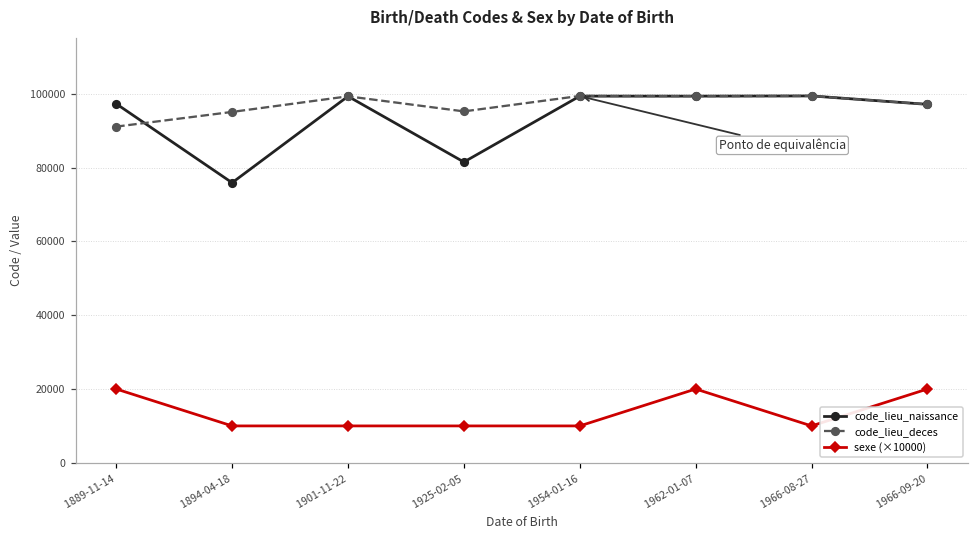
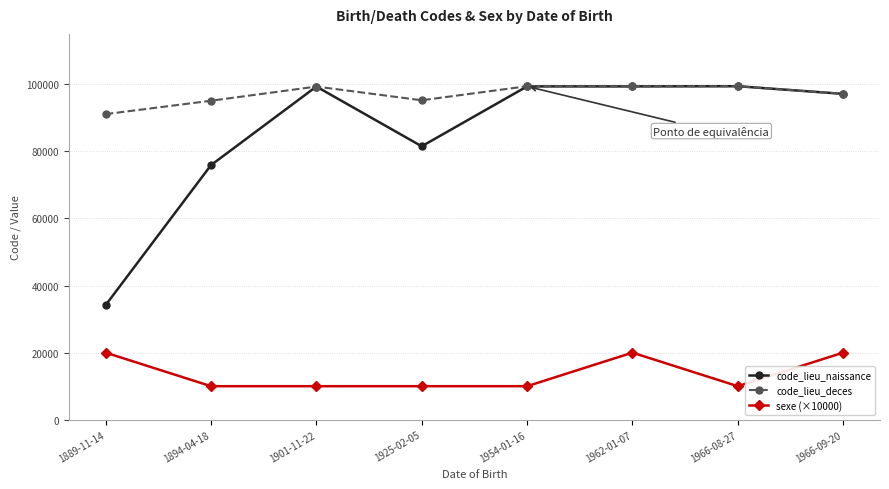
  {
    "code_lieu_naissance": {
-     "1889-11-14": 97000,
+     "1889-11-14": 34000,
      "1894-04-18": 76000,
      "1925-02-05": 82000
    },
    "code_lieu_deces": {
      "1889-11-14": 91000,
      "1894-04-18": 95000,
      "1925-02-05": 95000
    },
    "sexe (×10000)": {
      "1889-11-14": 20000,
      "1894-04-18": 10000,
      "1901-11-22": 10000,
      "1925-02-05": 10000,
      "1954-01-16": 10000,
      "1962-01-07": 20000,
      "1966-08-27": 10000,
      "1966-09-20": 20000
    }
  }
